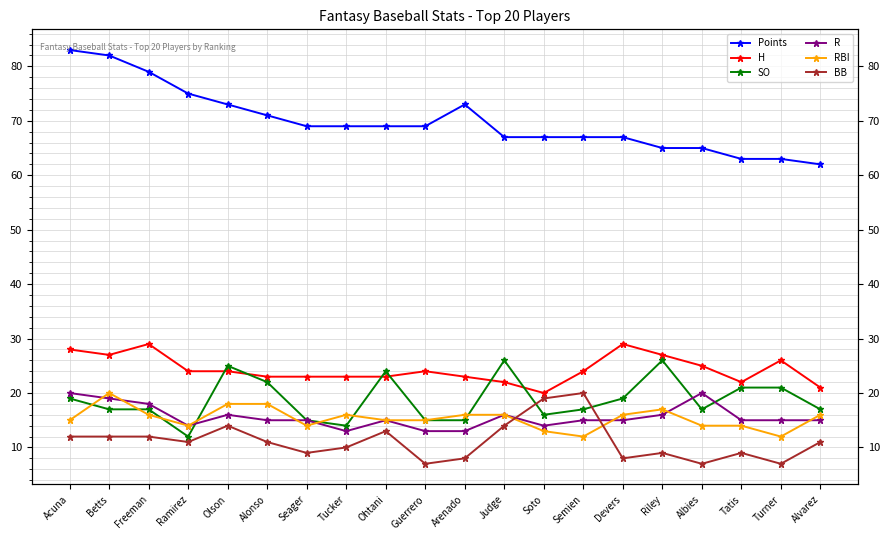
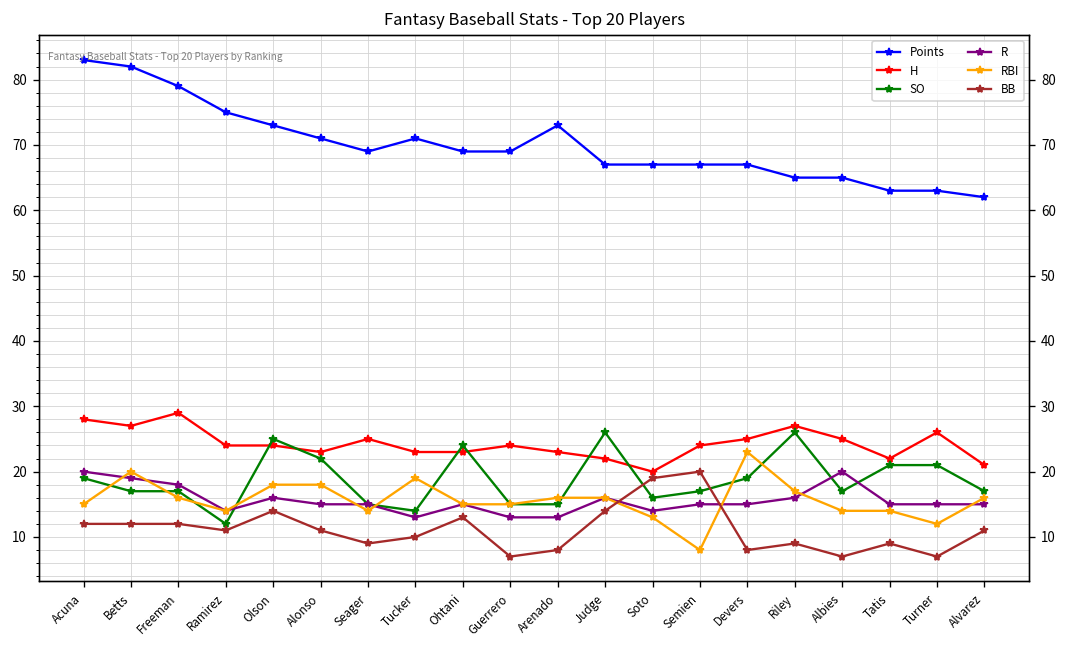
  {
    "Points": {
      "Betts": 82,
      "Freeman": 79,
      "Ramirez": 75,
      "Olson": 73,
      "Alonso": 71,
      "Seager": 69,
-     "Tucker": 69,
+     "Tucker": 71,
      "Ohtani": 69,
      "Guerrero": 69,
      "Arenado": 73,
      "Judge": 67,
      "Soto": 67,
      "Semien": 67,
      "Devers": 67,
      "Riley": 65,
      "Albies": 65,
      "Tatis": 63,
      "Turner": 63,
      "Alvarez": 62
    },
    "H": {
      "Acuna": 28,
      "Betts": 27,
      "Freeman": 29,
      "Ramirez": 24,
      "Olson": 24,
      "Alonso": 23,
-     "Seager": 23,
+     "Seager": 25,
      "Tucker": 23,
      "Ohtani": 23,
      "Guerrero": 24,
      "Arenado": 23,
      "Judge": 22,
      "Soto": 20,
      "Semien": 24,
-     "Devers": 29,
+     "Devers": 25,
      "Riley": 27,
      "Albies": 25,
      "Tatis": 22,
      "Turner": 26,
      "Alvarez": 21
    },
    "SO": {
      "Acuna": 19,
      "Betts": 17,
      "Freeman": 17,
      "Ramirez": 12,
      "Olson": 25,
      "Alonso": 22,
      "Tucker": 14,
      "Ohtani": 24,
      "Arenado": 15,
      "Judge": 26,
      "Soto": 16,
      "Semien": 17,
      "Devers": 19,
      "Riley": 26,
      "Albies": 17,
      "Tatis": 21,
      "Turner": 21,
      "Alvarez": 17
    },
    "R": {
      "Acuna": 20,
      "Betts": 19,
      "Freeman": 18,
      "Olson": 16,
      "Alonso": 15,
      "Tucker": 13,
      "Guerrero": 13,
      "Arenado": 13,
      "Soto": 14,
      "Semien": 15,
      "Devers": 15,
      "Riley": 16,
      "Albies": 20,
      "Tatis": 15,
      "Turner": 15,
      "Alvarez": 15
    },
    "RBI": {
      "Acuna": 15,
      "Betts": 20,
      "Freeman": 16,
      "Olson": 18,
      "Alonso": 18,
      "Seager": 14,
-     "Tucker": 16,
+     "Tucker": 19,
      "Arenado": 16,
      "Soto": 13,
-     "Semien": 12,
-     "Devers": 16,
+     "Semien": 8,
+     "Devers": 23,
      "Riley": 17,
      "Albies": 14,
      "Tatis": 14,
      "Turner": 12,
      "Alvarez": 16
    },
    "BB": {
      "Acuna": 12,
      "Betts": 12,
      "Freeman": 12,
      "Ramirez": 11,
      "Olson": 14,
      "Alonso": 11,
      "Seager": 9,
      "Tucker": 10,
      "Ohtani": 13,
      "Guerrero": 7,
      "Arenado": 8,
      "Judge": 14,
      "Soto": 19,
      "Semien": 20,
      "Devers": 8,
      "Riley": 9,
      "Albies": 7,
      "Tatis": 9,
      "Turner": 7,
      "Alvarez": 11
    }
  }
